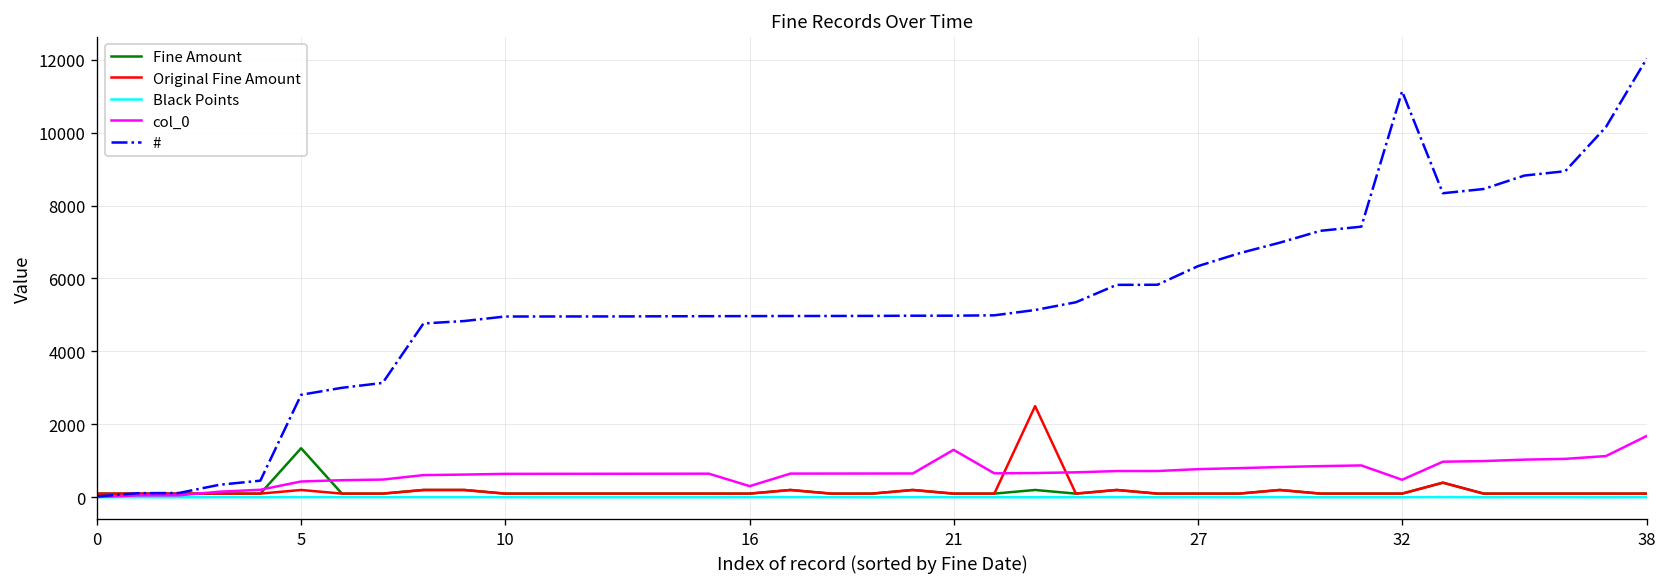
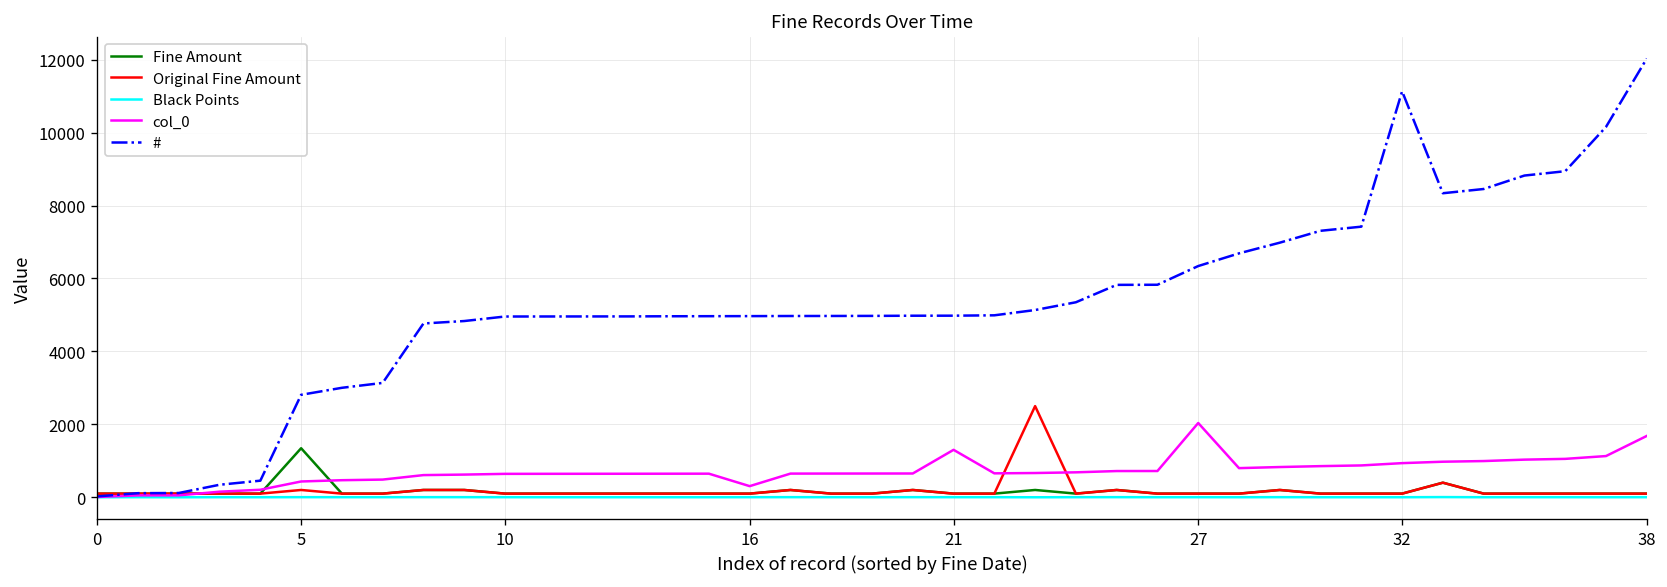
  {
    "Fine Amount": {
      "5": 1300
    },
    "Original Fine Amount": {
      "5": 200
    },
    "Black Points": {
      "5": 0,
      "10": 0,
      "16": 0,
      "21": 0,
      "27": 0,
      "32": 0,
      "38": 0
    },
    "col_0": {
      "5": 400,
      "10": 600,
      "16": 300,
      "21": 1300,
-     "27": 800,
-     "32": 500,
+     "27": 2000,
+     "32": 900,
      "38": 1700
    },
    "#": {
      "5": 2800,
      "10": 5000,
      "16": 5000,
      "21": 5000,
      "27": 6300,
      "32": 11100,
      "38": 12000
    }
  }
